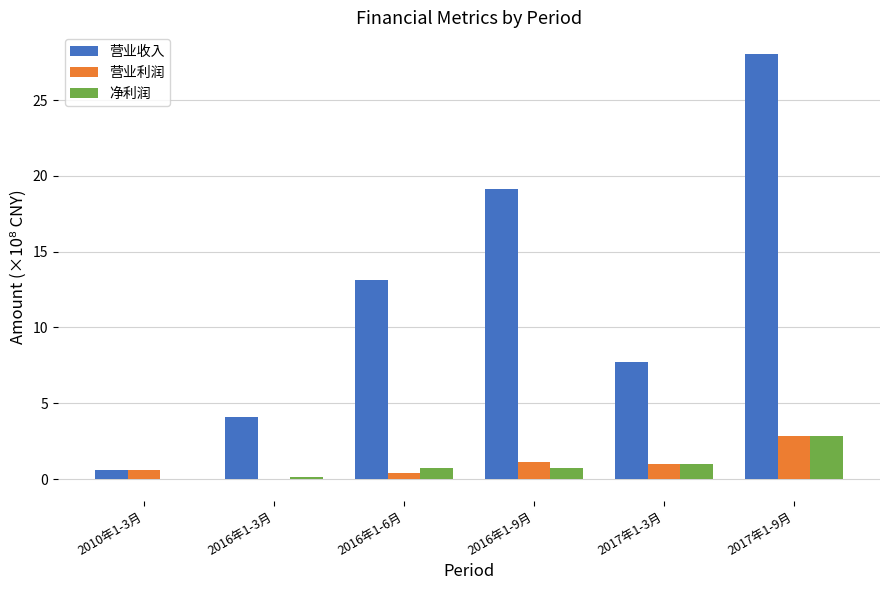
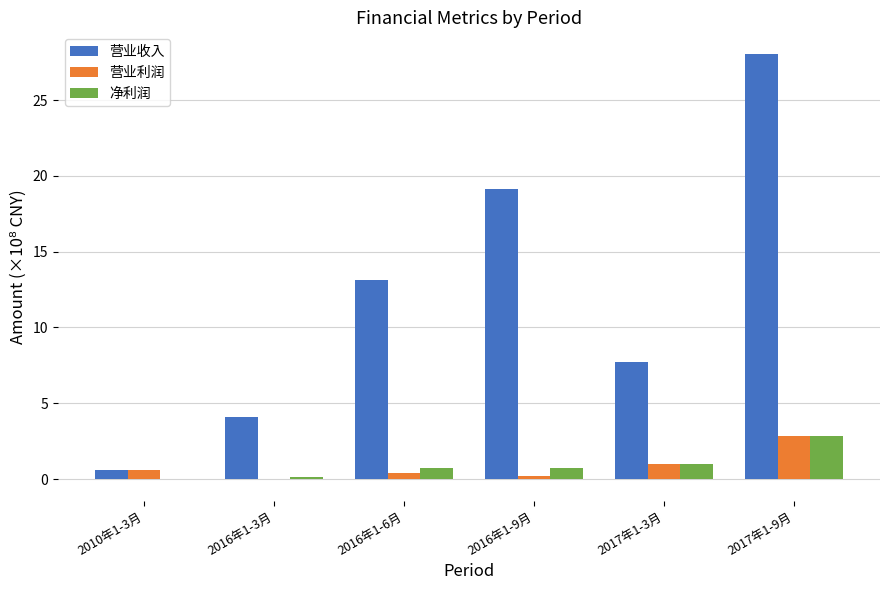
  {
    "营业收入": {
      "2010年1-3月": 0.6,
      "2016年1-3月": 4.1,
      "2016年1-6月": 13.1,
      "2016年1-9月": 19.1,
      "2017年1-3月": 7.7,
      "2017年1-9月": 28.1
    },
    "营业利润": {
      "2010年1-3月": 0.6,
      "2016年1-6月": 0.4,
-     "2016年1-9月": 1.1,
+     "2016年1-9月": 0.2,
      "2017年1-3月": 1.0,
      "2017年1-9月": 2.8
    },
    "净利润": {
      "2016年1-6月": 0.8,
      "2016年1-9月": 0.7,
      "2017年1-3月": 1.0,
      "2017年1-9月": 2.8
    }
  }
